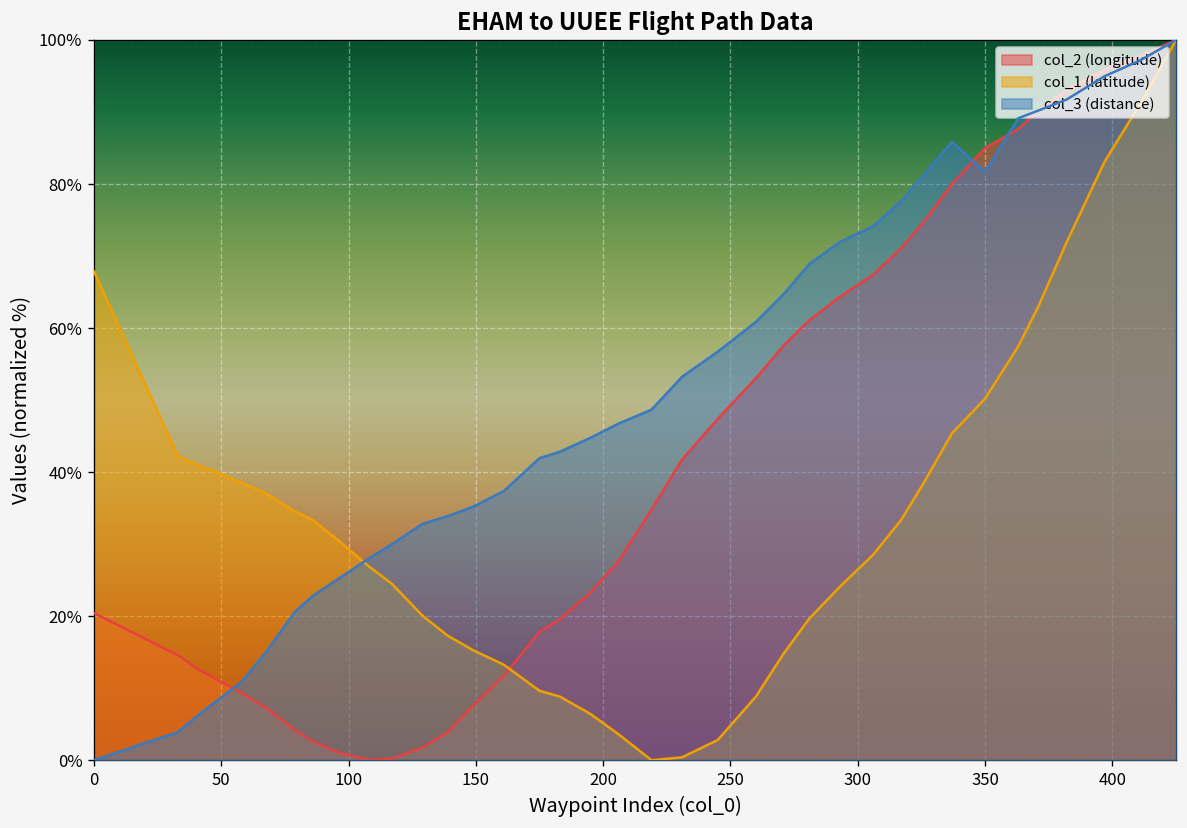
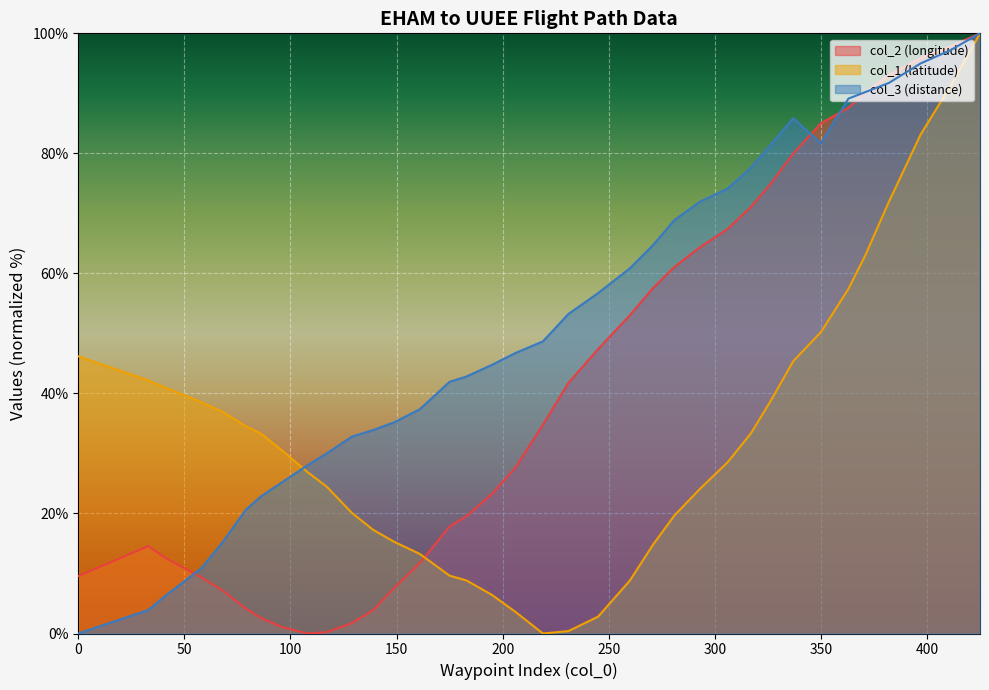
  {
    "col_2 (longitude)": {
-     "0": "20%",
+     "0": "10%",
      "350": "85%"
    },
    "col_1 (latitude)": {
-     "0": "68%",
+     "0": "46%",
      "350": "50%"
    },
    "col_3 (distance)": {
      "0": "0%",
      "350": "82%"
    }
  }
